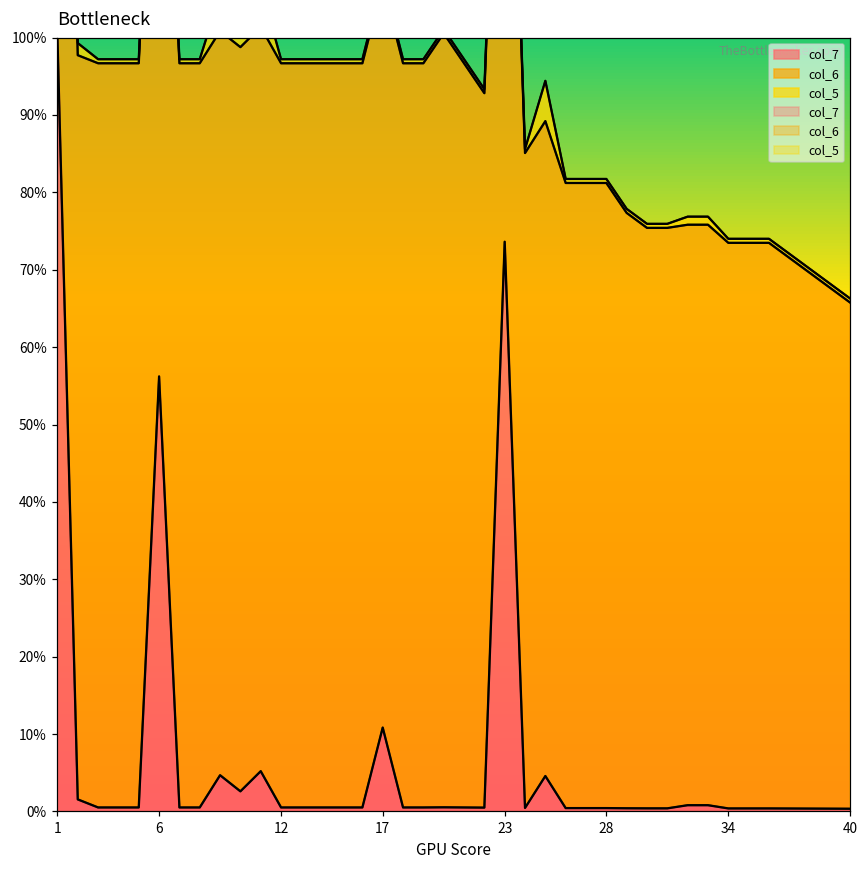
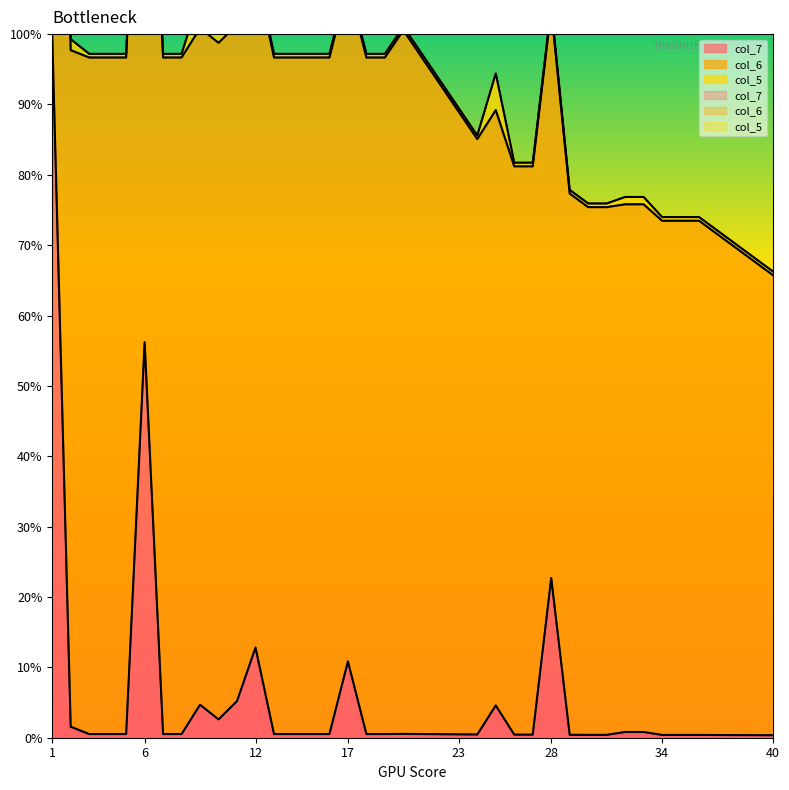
  {
    "col_7": {
      "1": "100%",
      "6": "56%",
-     "12": "1%",
+     "12": "13%",
      "17": "11%",
-     "23": "74%",
-     "28": "0%",
+     "23": "0%",
+     "28": "23%",
      "34": "0%",
      "40": "0%"
    }
  }
